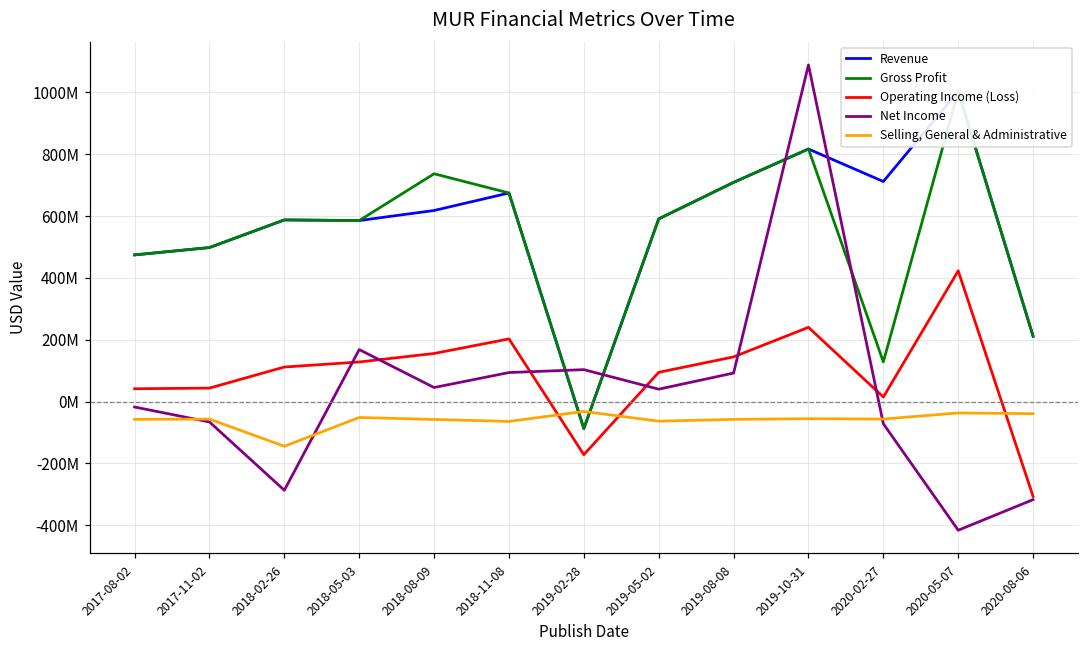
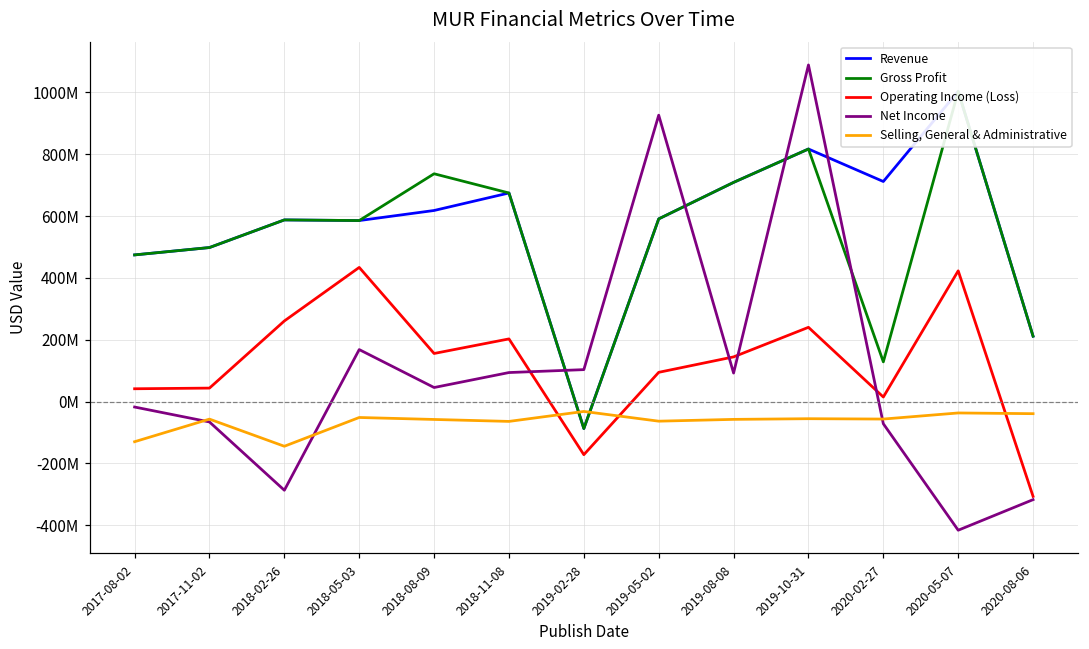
  {
    "Revenue": {
      "2018-08-09": 620000000,
      "2020-02-27": 710000000
    },
    "Gross Profit": {
      "2018-08-09": 740000000,
      "2020-02-27": 130000000
    },
    "Operating Income (Loss)": {
      "2017-08-02": 40000000,
      "2017-11-02": 40000000,
-     "2018-02-26": 110000000,
-     "2018-05-03": 130000000,
+     "2018-02-26": 260000000,
+     "2018-05-03": 430000000,
      "2018-08-09": 160000000,
      "2018-11-08": 200000000,
      "2019-02-28": -170000000,
      "2019-05-02": 90000000,
      "2019-08-08": 140000000,
      "2019-10-31": 240000000,
      "2020-02-27": 10000000,
      "2020-05-07": 420000000,
      "2020-08-06": -310000000
    },
    "Net Income": {
      "2017-08-02": -20000000,
      "2017-11-02": -70000000,
      "2018-02-26": -290000000,
      "2018-05-03": 170000000,
      "2018-08-09": 50000000,
      "2018-11-08": 90000000,
      "2019-02-28": 100000000,
-     "2019-05-02": 40000000,
+     "2019-05-02": 930000000,
      "2019-08-08": 90000000,
      "2019-10-31": 1090000000,
      "2020-02-27": -70000000,
      "2020-05-07": -420000000,
      "2020-08-06": -320000000
    },
    "Selling, General & Administrative": {
-     "2017-08-02": -60000000,
+     "2017-08-02": -130000000,
      "2017-11-02": -60000000,
      "2018-02-26": -140000000,
      "2018-05-03": -50000000,
      "2018-08-09": -60000000,
      "2018-11-08": -60000000,
      "2019-02-28": -30000000,
      "2019-05-02": -60000000,
      "2019-08-08": -60000000,
      "2019-10-31": -60000000,
      "2020-02-27": -60000000,
      "2020-05-07": -40000000,
      "2020-08-06": -40000000
    }
  }
